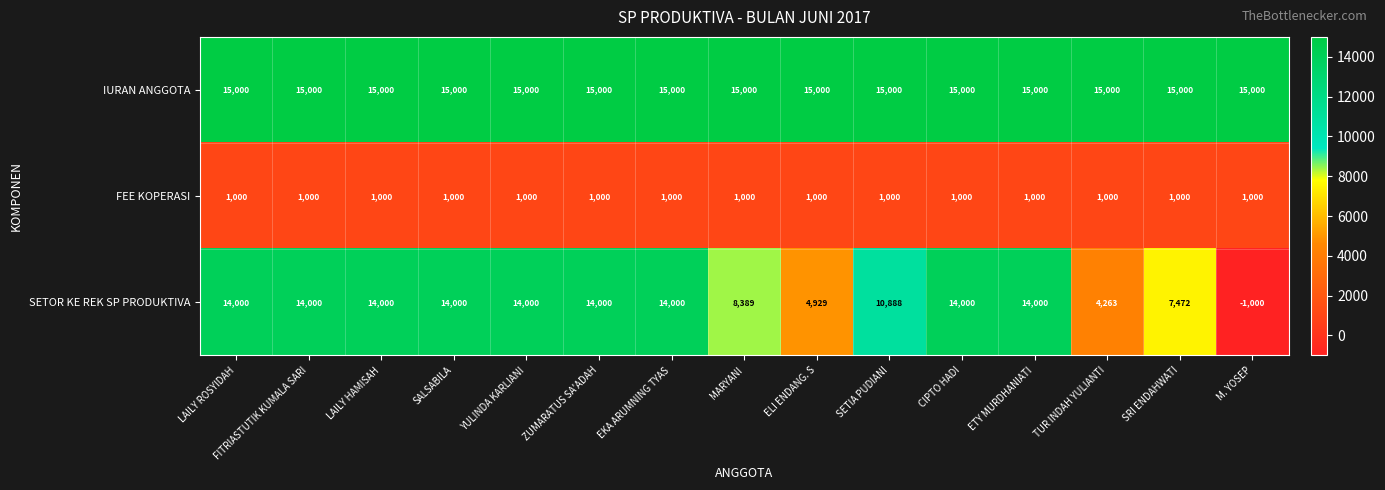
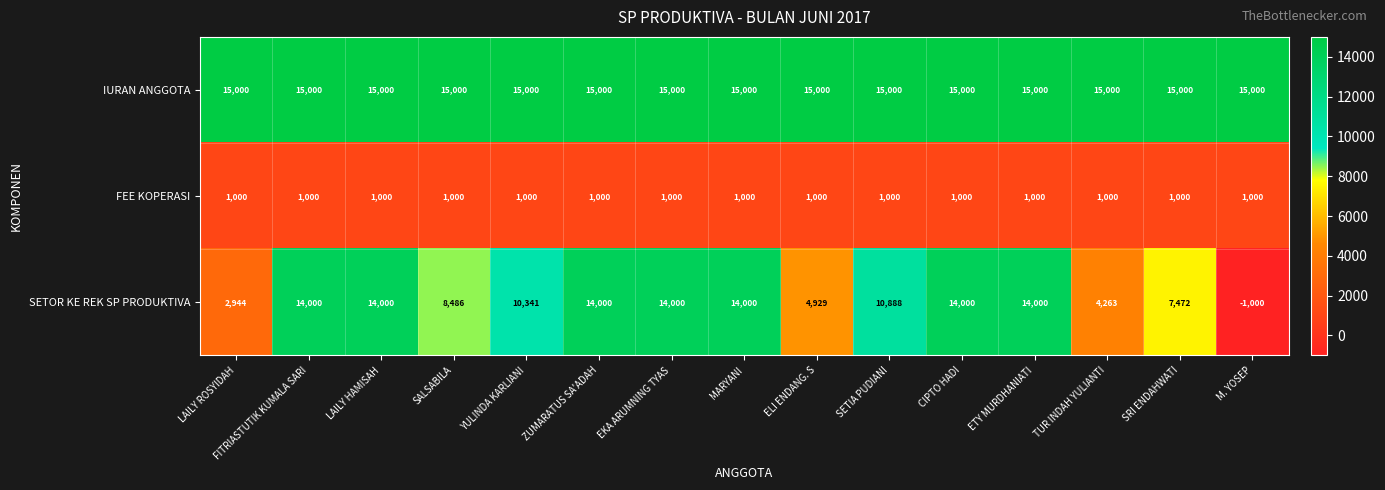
  {
    "IURAN ANGGOTA": {
      "LAILY ROSYIDAH": "15,000",
      "FITRIASTUTIK KUMALA SARI": "15,000",
      "LAILY HAMISAH": "15,000",
      "SALSABILA": "15,000",
      "YULINDA KARLIANI": "15,000",
      "ZUMARATUS SA'ADAH": "15,000",
      "EKA ARUMNING TYAS": "15,000",
      "MARYANI": "15,000",
      "ELI ENDANG. S": "15,000",
      "SETIA PUDIANI": "15,000",
      "CIPTO HADI": "15,000",
      "ETY MURDHANIATI": "15,000",
      "TUR INDAH YULIANTI": "15,000",
      "SRI ENDAHWATI": "15,000",
      "M. YOSEP": "15,000"
    },
    "FEE KOPERASI": {
      "LAILY ROSYIDAH": "1,000",
      "FITRIASTUTIK KUMALA SARI": "1,000",
      "LAILY HAMISAH": "1,000",
      "SALSABILA": "1,000",
      "YULINDA KARLIANI": "1,000",
      "ZUMARATUS SA'ADAH": "1,000",
      "EKA ARUMNING TYAS": "1,000",
      "MARYANI": "1,000",
      "ELI ENDANG. S": "1,000",
      "SETIA PUDIANI": "1,000",
      "CIPTO HADI": "1,000",
      "ETY MURDHANIATI": "1,000",
      "TUR INDAH YULIANTI": "1,000",
      "SRI ENDAHWATI": "1,000",
      "M. YOSEP": "1,000"
    },
    "SETOR KE REK SP PRODUKTIVA": {
-     "LAILY ROSYIDAH": "14,000",
+     "LAILY ROSYIDAH": "2,944",
      "FITRIASTUTIK KUMALA SARI": "14,000",
      "LAILY HAMISAH": "14,000",
-     "SALSABILA": "14,000",
-     "YULINDA KARLIANI": "14,000",
+     "SALSABILA": "8,486",
+     "YULINDA KARLIANI": "10,341",
      "ZUMARATUS SA'ADAH": "14,000",
      "EKA ARUMNING TYAS": "14,000",
-     "MARYANI": "8,389",
+     "MARYANI": "14,000",
      "ELI ENDANG. S": "4,929",
      "SETIA PUDIANI": "10,888",
      "CIPTO HADI": "14,000",
      "ETY MURDHANIATI": "14,000",
      "TUR INDAH YULIANTI": "4,263",
      "SRI ENDAHWATI": "7,472",
      "M. YOSEP": "-1,000"
    }
  }
